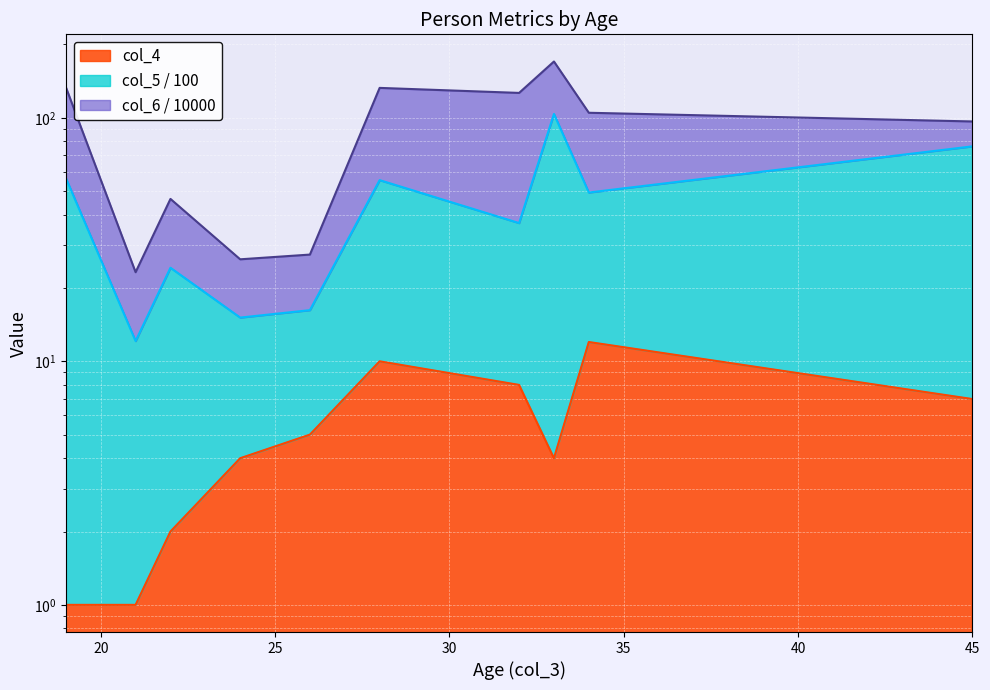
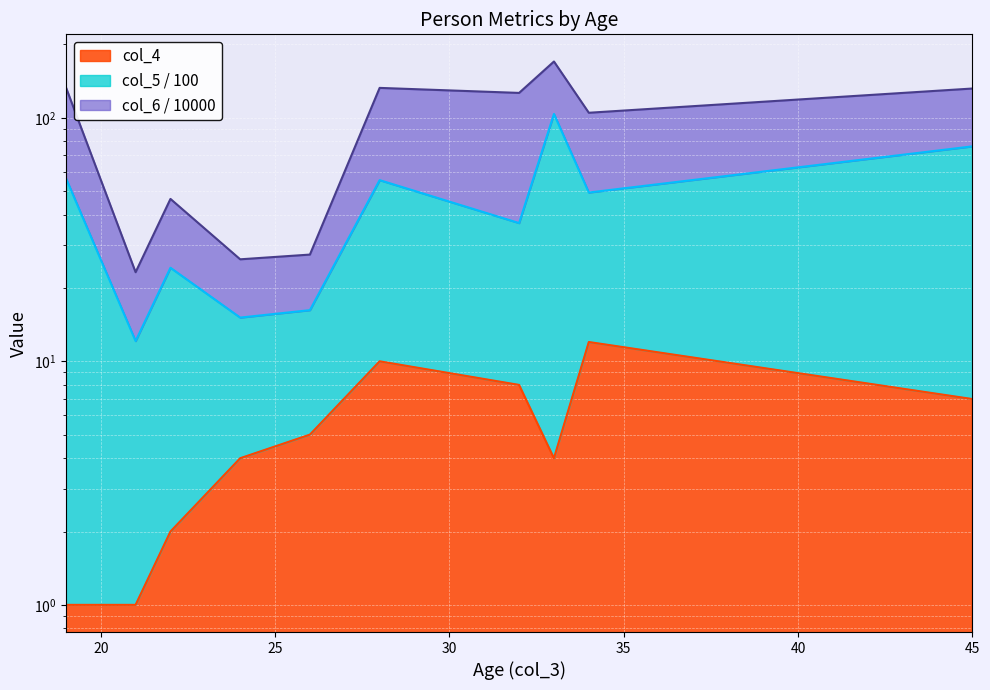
  {
    "col_4": {
      "45": 7
    },
    "col_5 / 100": {
      "45": 69
    },
    "col_6 / 10000": {
-     "45": 20
+     "45": 56
    }
  }
